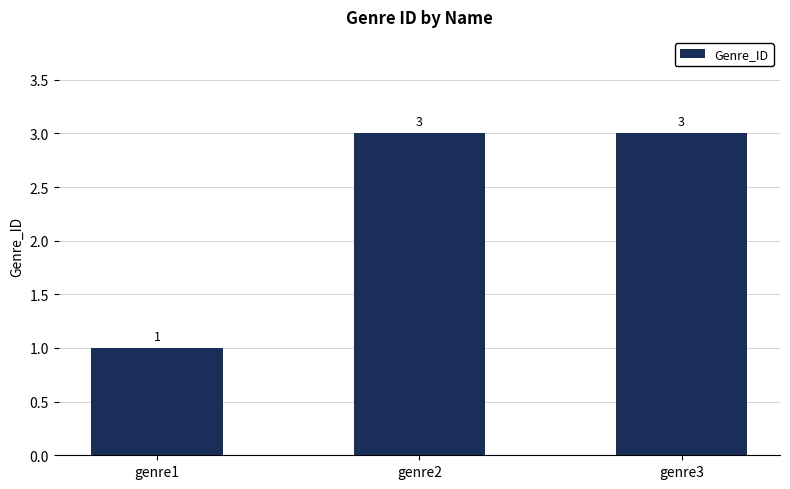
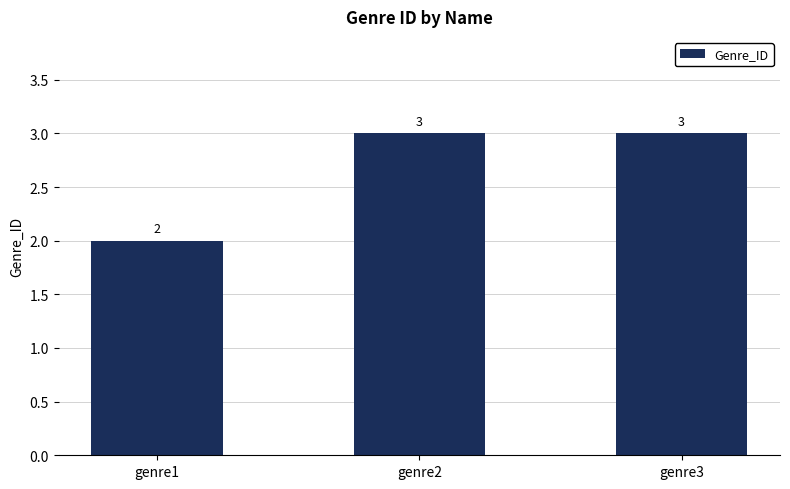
  {
-   "genre1": 1,
+   "genre1": 2,
    "genre2": 3,
    "genre3": 3
  }
